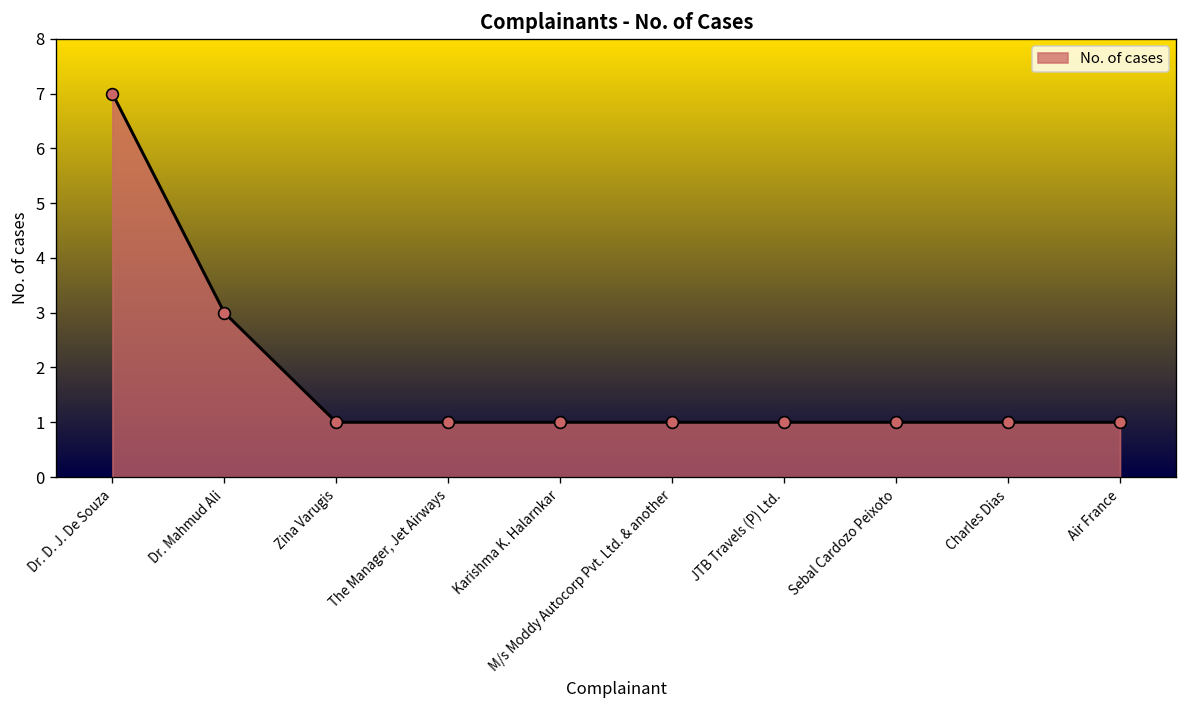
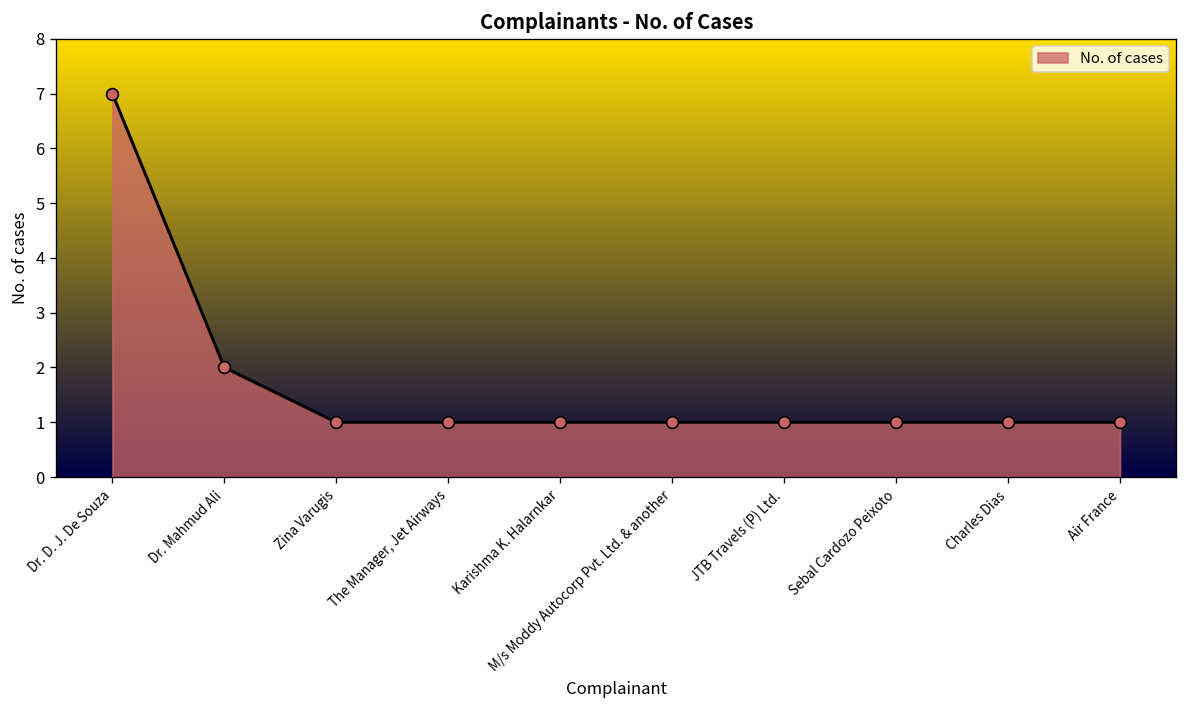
  {
    "Dr. D. J. De Souza": 7,
-   "Dr. Mahmud Ali": 3,
+   "Dr. Mahmud Ali": 2,
    "Zina Varugis": 1,
    "The Manager, Jet Airways": 1,
    "Karishma K. Halarnkar": 1,
    "M/s Moddy Autocorp Pvt. Ltd. & another": 1,
    "JTB Travels (P) Ltd.": 1,
    "Sebal Cardozo Peixoto": 1,
    "Charles Dias": 1,
    "Air France": 1
  }
